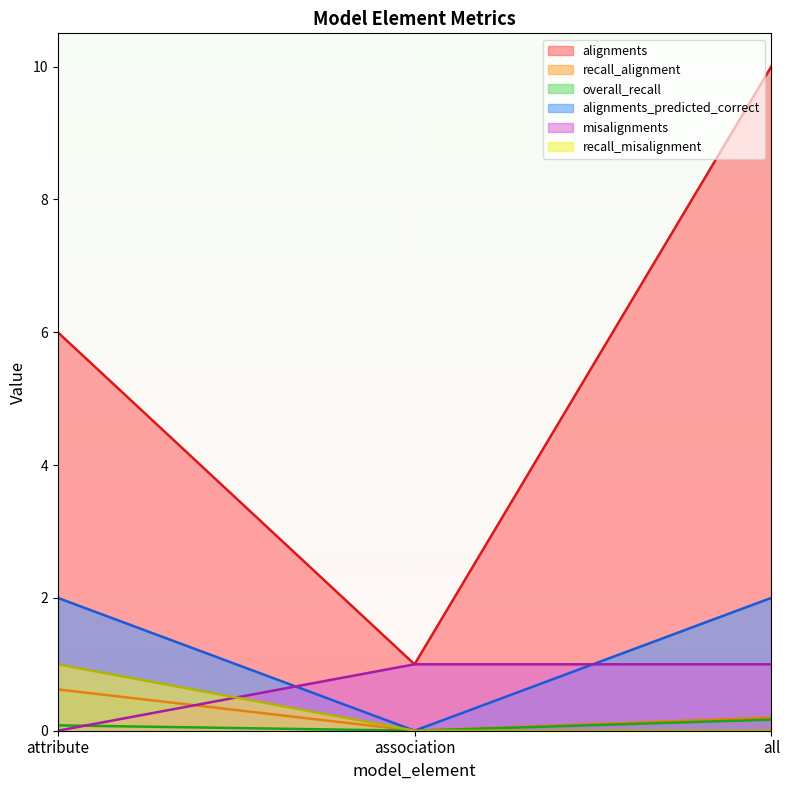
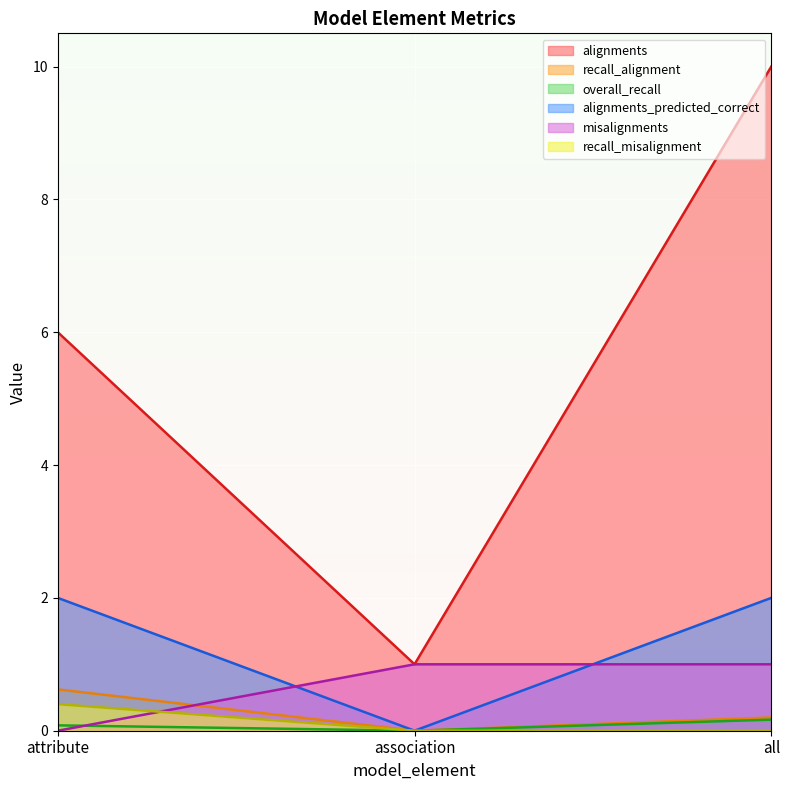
  {
    "alignments": {
      "attribute": 6.0,
      "all": 10.0
    },
    "recall_alignment": {
      "attribute": 0.6
    },
    "overall_recall": {
      "attribute": 0.1
    },
    "alignments_predicted_correct": {
      "attribute": 2.0,
      "all": 2.0
    },
    "misalignments": {
      "attribute": 0.0,
      "all": 1.0
    },
    "recall_misalignment": {
-     "attribute": 1.0,
+     "attribute": 0.4,
      "all": 0.0
    }
  }
